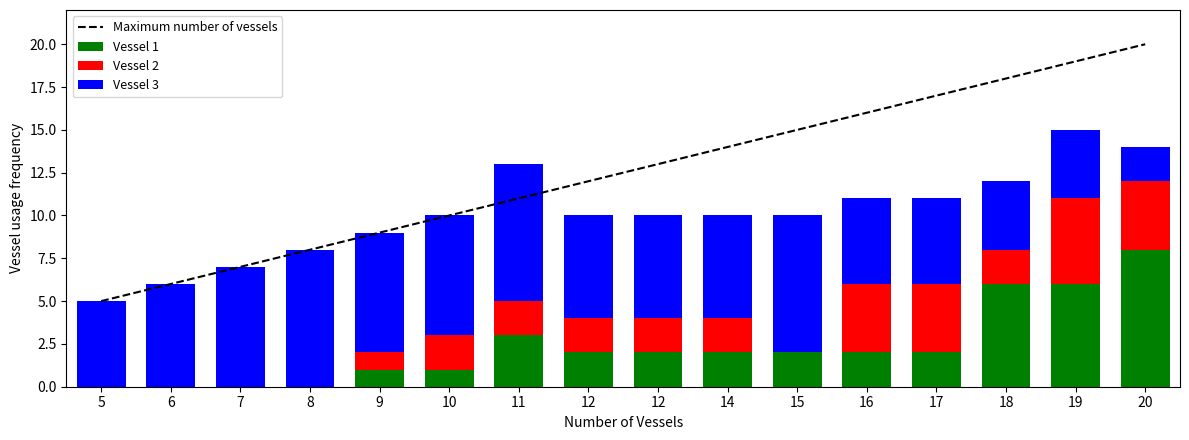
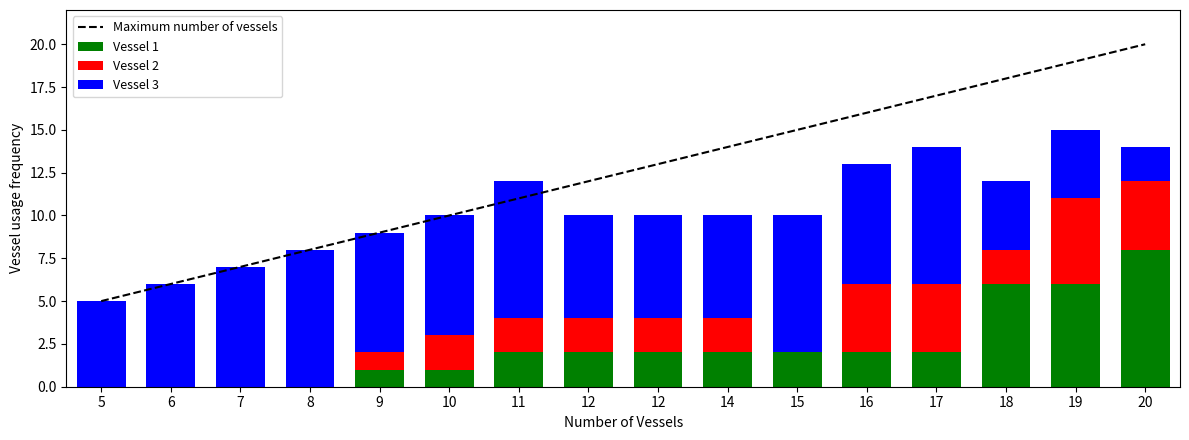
  {
    "Maximum number of vessels": {
      "5": 5,
      "6": 6,
      "7": 7,
      "8": 8,
      "9": 9,
      "10": 10,
      "11": 11,
      "14": 14,
      "15": 15,
      "16": 16,
      "17": 17,
      "18": 18,
      "19": 19,
      "20": 20
    },
    "Vessel 1": {
      "5": 0,
      "6": 0,
      "7": 0,
      "8": 0,
      "9": 1,
      "10": 1,
-     "11": 3,
+     "11": 2,
      "14": 2,
      "15": 2,
      "16": 2,
      "17": 2,
      "18": 6,
      "19": 6,
      "20": 8
    },
    "Vessel 2": {
      "5": 0,
      "6": 0,
      "7": 0,
      "8": 0,
      "9": 1,
      "10": 2,
      "11": 2,
      "14": 2,
      "15": 0,
      "16": 4,
      "17": 4,
      "18": 2,
      "19": 5,
      "20": 4
    },
    "Vessel 3": {
-     "16": 5,
-     "17": 5
+     "16": 7,
+     "17": 8
    }
  }
